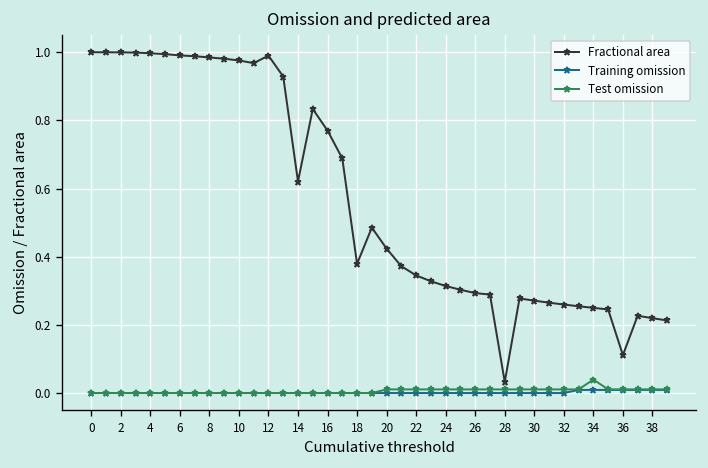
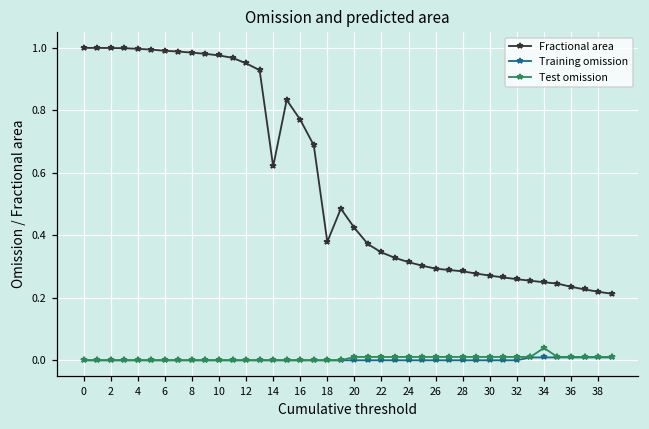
  {
    "Fractional area": {
      "0": 1.00,
      "2": 1.00,
      "4": 1.00,
      "6": 0.99,
      "8": 0.98,
      "10": 0.98,
-     "12": 0.99,
+     "12": 0.95,
      "14": 0.62,
      "16": 0.77,
      "18": 0.38,
      "20": 0.42,
      "22": 0.35,
      "24": 0.31,
      "26": 0.29,
-     "28": 0.03,
+     "28": 0.28,
      "30": 0.27,
      "32": 0.26,
      "34": 0.25,
-     "36": 0.11,
+     "36": 0.24,
      "38": 0.22
    },
    "Training omission": {
      "20": 0.00,
      "22": 0.00,
      "24": 0.00,
      "26": 0.00,
      "28": 0.00,
      "30": 0.00,
      "32": 0.00,
      "34": 0.01
    },
    "Test omission": {
      "20": 0.01,
      "22": 0.01,
      "24": 0.01,
      "26": 0.01,
      "28": 0.01,
      "30": 0.01,
      "32": 0.01,
      "34": 0.04
    }
  }
